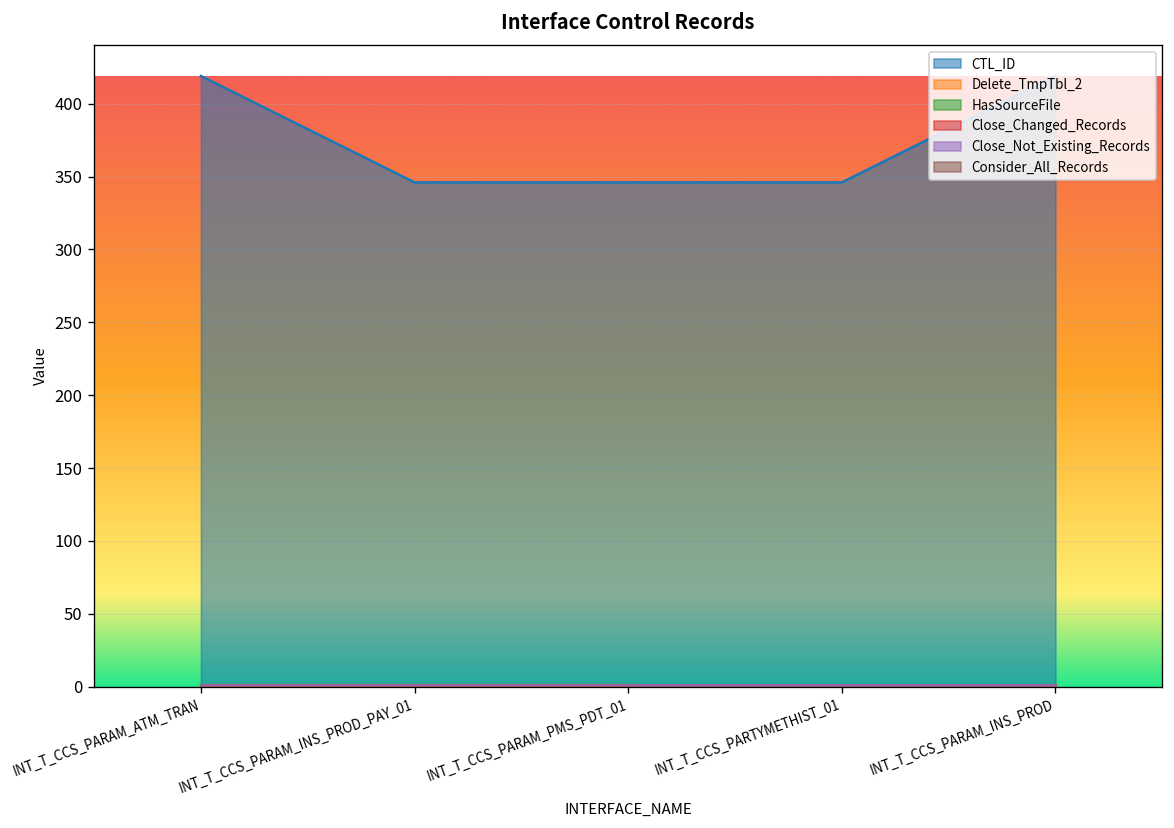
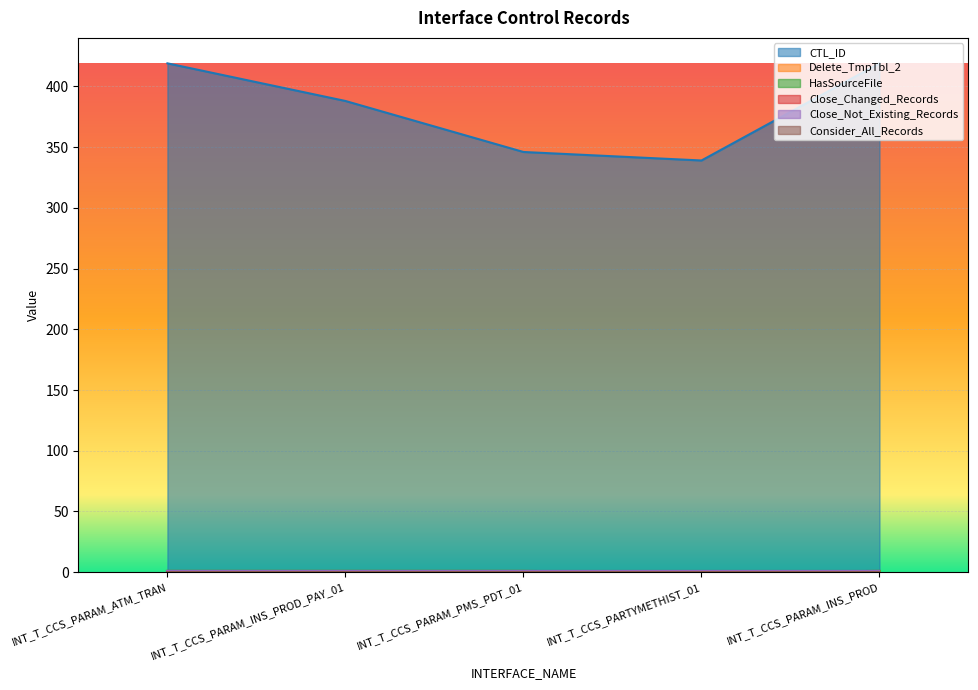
  {
    "CTL_ID": {
      "INT_T_CCS_PARAM_ATM_TRAN": 419,
-     "INT_T_CCS_PARAM_INS_PROD_PAY_01": 346,
+     "INT_T_CCS_PARAM_INS_PROD_PAY_01": 388,
      "INT_T_CCS_PARAM_PMS_PDT_01": 346,
-     "INT_T_CCS_PARTYMETHIST_01": 346
+     "INT_T_CCS_PARTYMETHIST_01": 339
    }
  }
